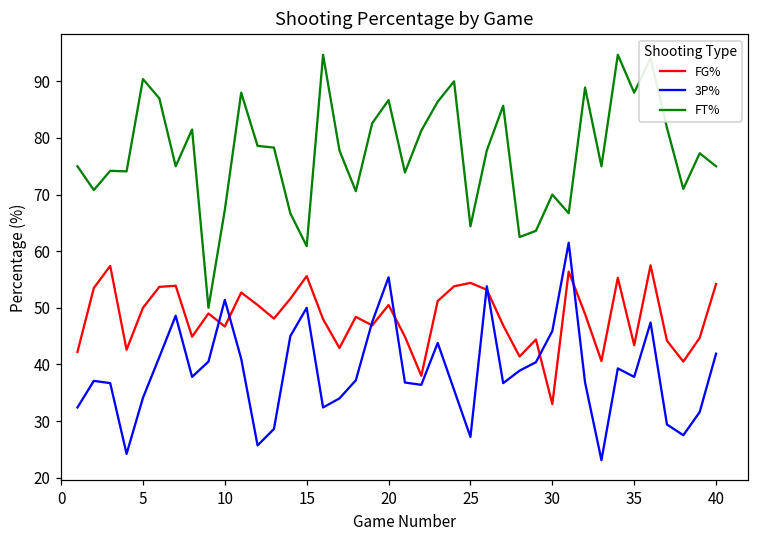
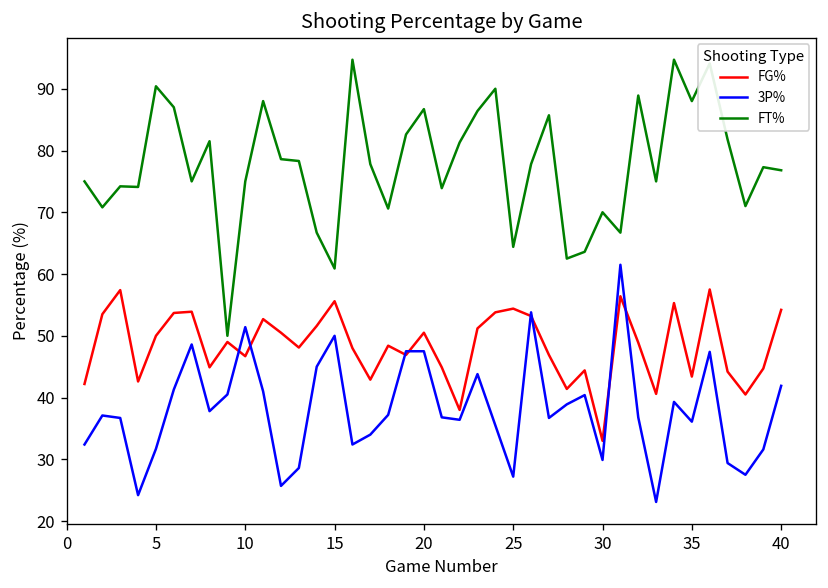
  {
    "FG%": {
      "5": 50,
      "10": 47,
      "15": 56,
      "20": 51,
      "25": 54,
      "30": 33,
      "35": 43,
      "40": 54
    },
    "3P%": {
-     "5": 34,
+     "5": 32,
      "10": 51,
      "15": 50,
-     "20": 55,
+     "20": 48,
      "25": 27,
-     "30": 46,
-     "35": 38,
+     "30": 30,
+     "35": 36,
      "40": 42
    },
    "FT%": {
      "5": 90,
-     "10": 67,
+     "10": 75,
      "15": 61,
      "20": 87,
      "25": 64,
      "30": 70,
      "35": 88,
-     "40": 75
+     "40": 77
    }
  }
